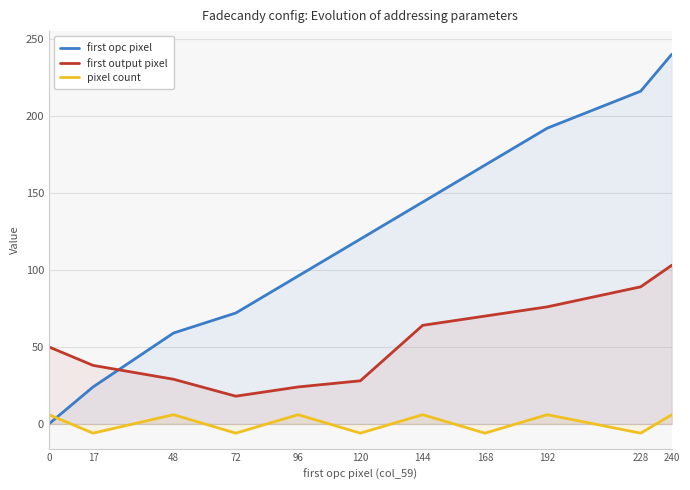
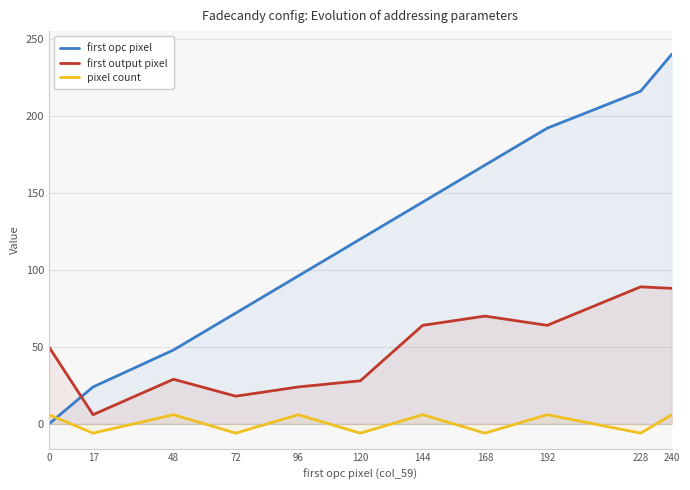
  {
    "first opc pixel": {
      "0": 0,
      "17": 24,
-     "48": 59,
+     "48": 48,
      "72": 72,
      "96": 96,
      "120": 120,
      "144": 144,
      "168": 168,
      "192": 192,
      "228": 216,
      "240": 240
    },
    "first output pixel": {
      "0": 50,
-     "17": 38,
+     "17": 6,
      "48": 29,
      "72": 18,
      "96": 24,
      "120": 28,
      "144": 64,
      "168": 70,
-     "192": 76,
+     "192": 64,
      "228": 89,
-     "240": 103
+     "240": 88
    }
  }
